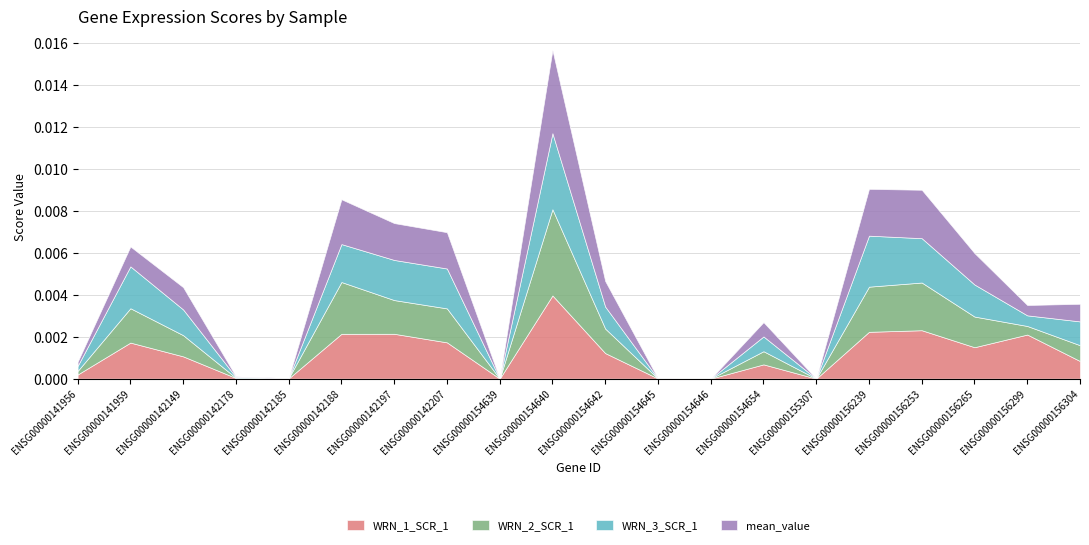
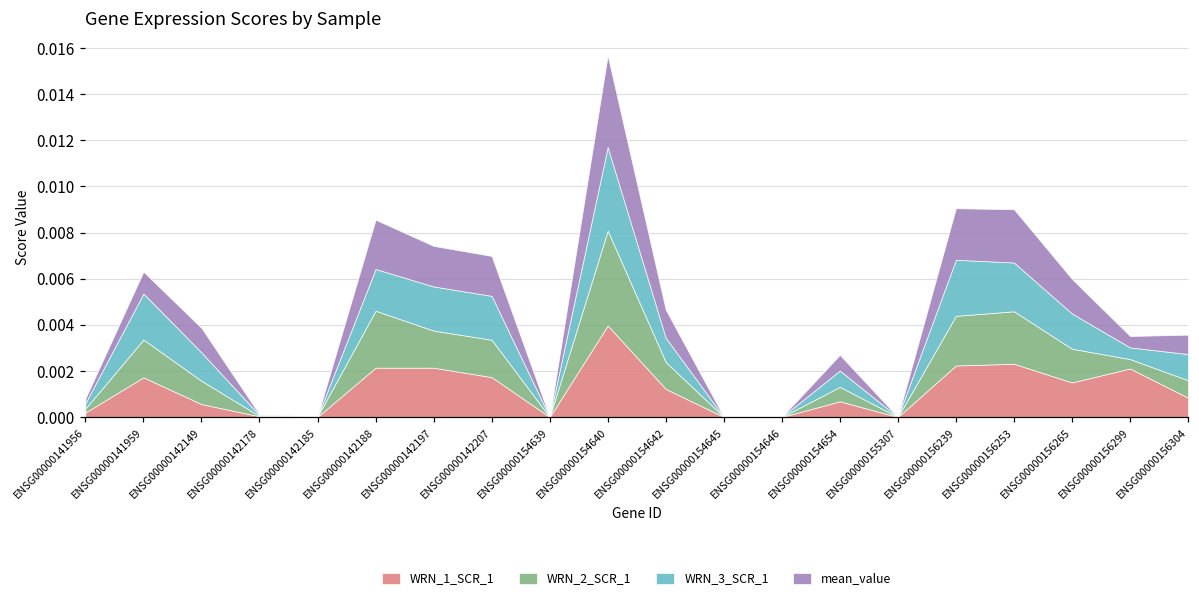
  {
    "WRN_1_SCR_1": {
      "ENSG00000141956": 0.0002,
      "ENSG00000141959": 0.0017,
-     "ENSG00000142149": 0.0011,
+     "ENSG00000142149": 0.0006,
      "ENSG00000142188": 0.0021,
      "ENSG00000142197": 0.0021,
      "ENSG00000142207": 0.0017,
      "ENSG00000154640": 0.0040,
      "ENSG00000154642": 0.0012,
      "ENSG00000154654": 0.0007,
      "ENSG00000156239": 0.0022,
      "ENSG00000156253": 0.0023,
      "ENSG00000156265": 0.0015,
      "ENSG00000156299": 0.0021,
      "ENSG00000156304": 0.0008
    },
    "WRN_2_SCR_1": {
      "ENSG00000141956": 0.0002,
      "ENSG00000141959": 0.0016,
      "ENSG00000142149": 0.0010,
      "ENSG00000142188": 0.0025,
      "ENSG00000142197": 0.0016,
      "ENSG00000142207": 0.0016,
      "ENSG00000154640": 0.0041,
      "ENSG00000154642": 0.0012,
      "ENSG00000154654": 0.0006,
      "ENSG00000156239": 0.0022,
      "ENSG00000156253": 0.0023,
      "ENSG00000156265": 0.0015,
      "ENSG00000156299": 0.0004,
      "ENSG00000156304": 0.0008
    },
    "WRN_3_SCR_1": {
      "ENSG00000141956": 0.0002,
      "ENSG00000141959": 0.0020,
      "ENSG00000142149": 0.0012,
      "ENSG00000142188": 0.0018,
      "ENSG00000142197": 0.0019,
      "ENSG00000142207": 0.0019,
      "ENSG00000154640": 0.0036,
      "ENSG00000154642": 0.0010,
      "ENSG00000154654": 0.0007,
      "ENSG00000156239": 0.0024,
      "ENSG00000156253": 0.0021,
      "ENSG00000156265": 0.0015,
      "ENSG00000156299": 0.0005,
      "ENSG00000156304": 0.0011
    },
    "mean_value": {
      "ENSG00000141956": 0.0002,
      "ENSG00000141959": 0.0009,
      "ENSG00000142149": 0.0011,
      "ENSG00000142188": 0.0021,
      "ENSG00000142197": 0.0018,
      "ENSG00000142207": 0.0017,
      "ENSG00000154640": 0.0040,
      "ENSG00000154642": 0.0012,
      "ENSG00000154654": 0.0007,
      "ENSG00000156239": 0.0022,
      "ENSG00000156253": 0.0023,
      "ENSG00000156265": 0.0015,
      "ENSG00000156299": 0.0005,
      "ENSG00000156304": 0.0008
    }
  }
